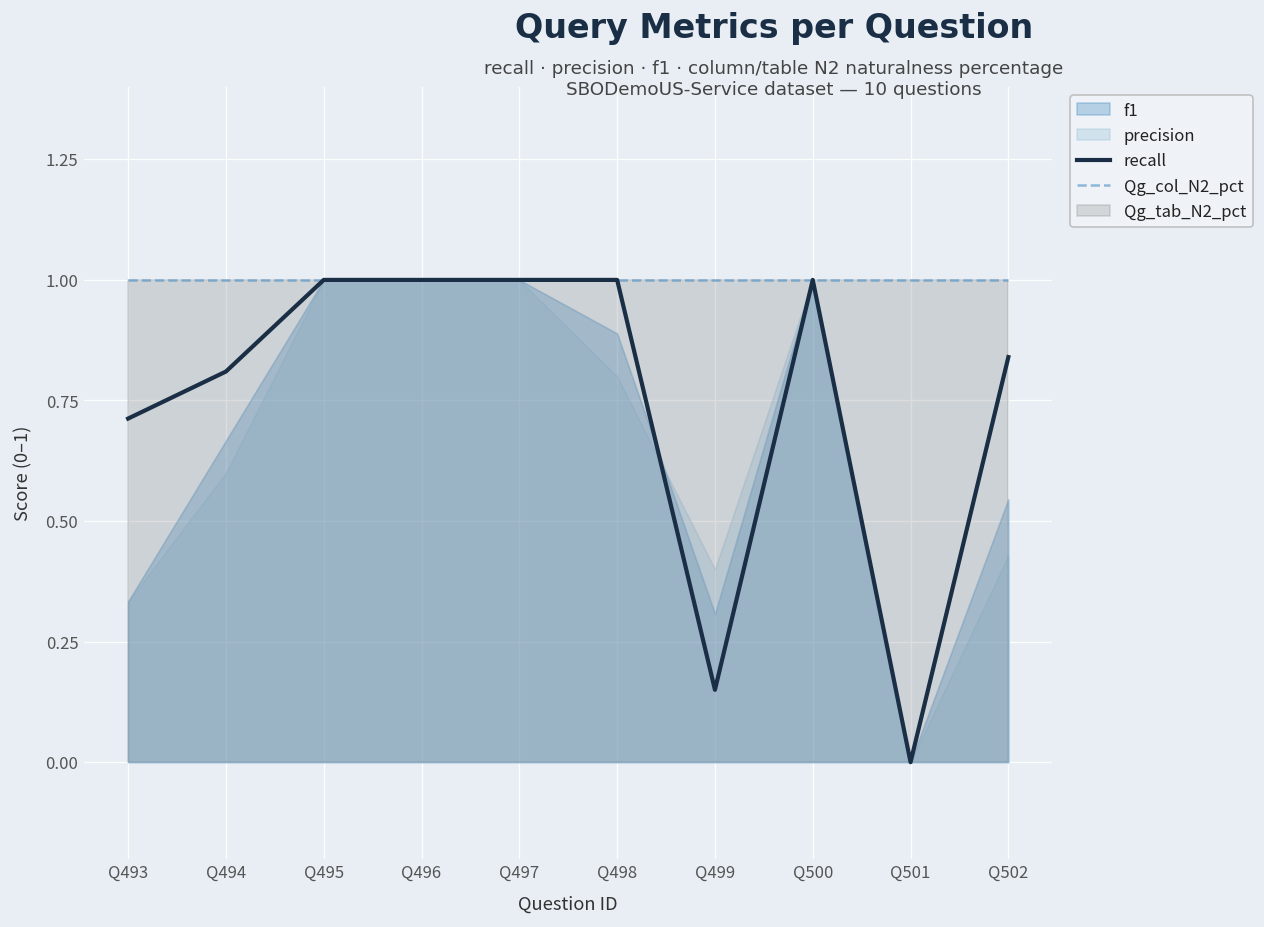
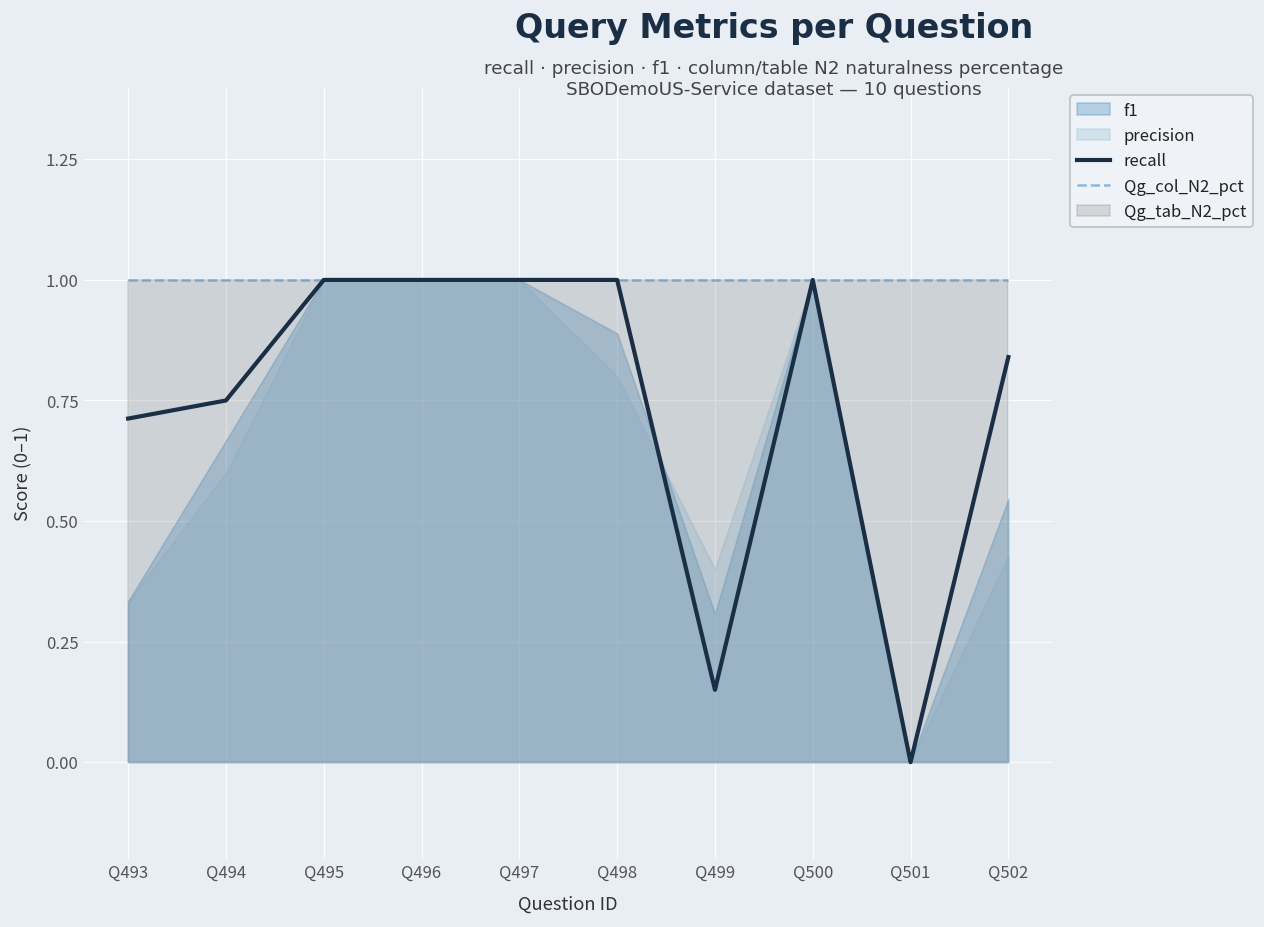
  {
    "recall": {
      "Q493": 0.71,
-     "Q494": 0.81,
+     "Q494": 0.75,
      "Q499": 0.15,
      "Q502": 0.84
    }
  }
